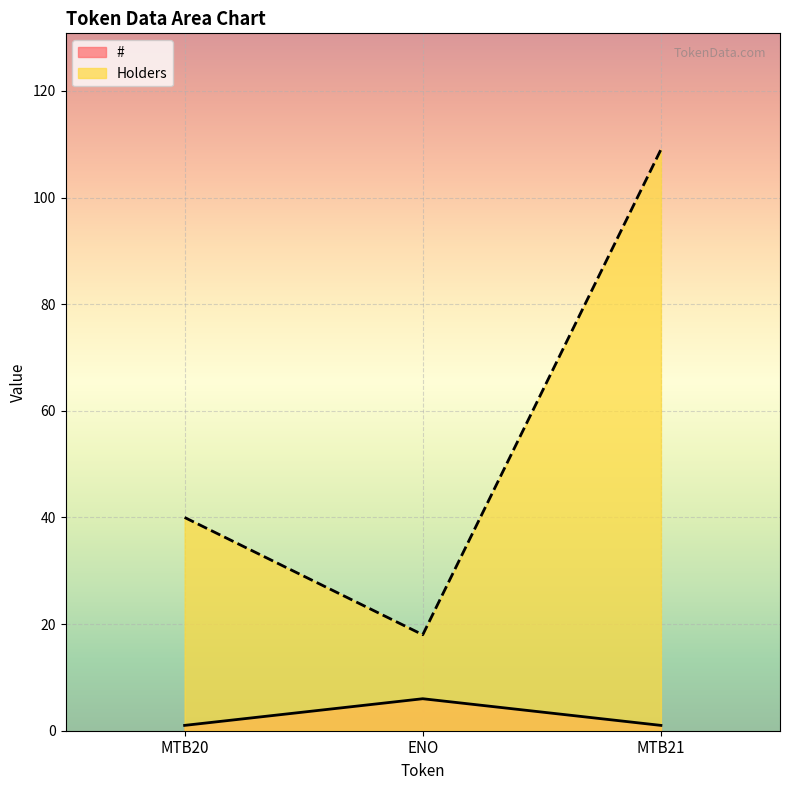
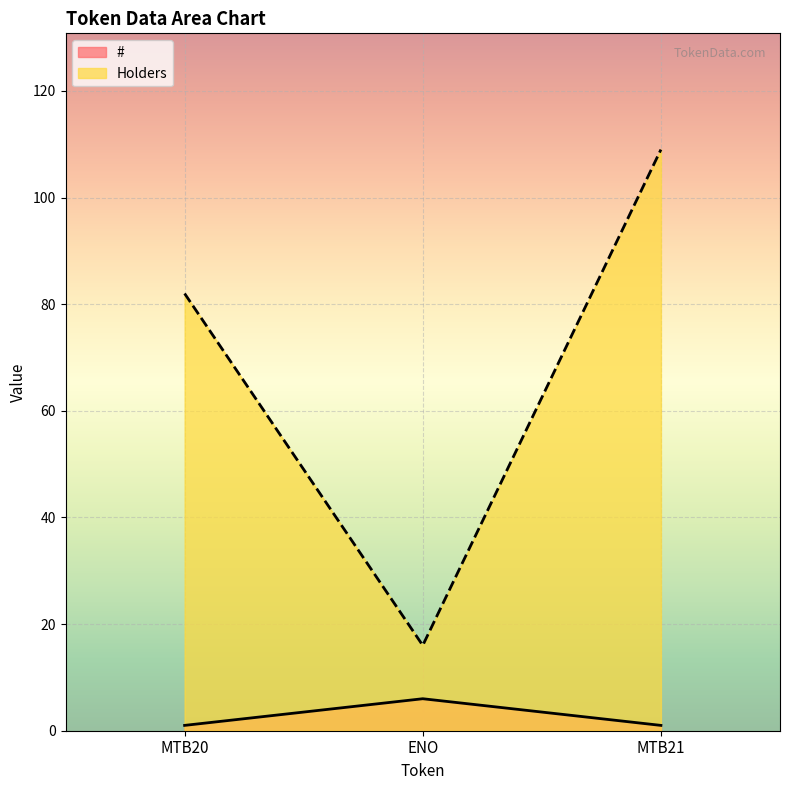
  {
    "#": {
      "MTB20": 1,
      "ENO": 6,
      "MTB21": 1
    },
    "Holders": {
-     "MTB20": 40,
-     "ENO": 18,
+     "MTB20": 82,
+     "ENO": 16,
      "MTB21": 109
    }
  }
